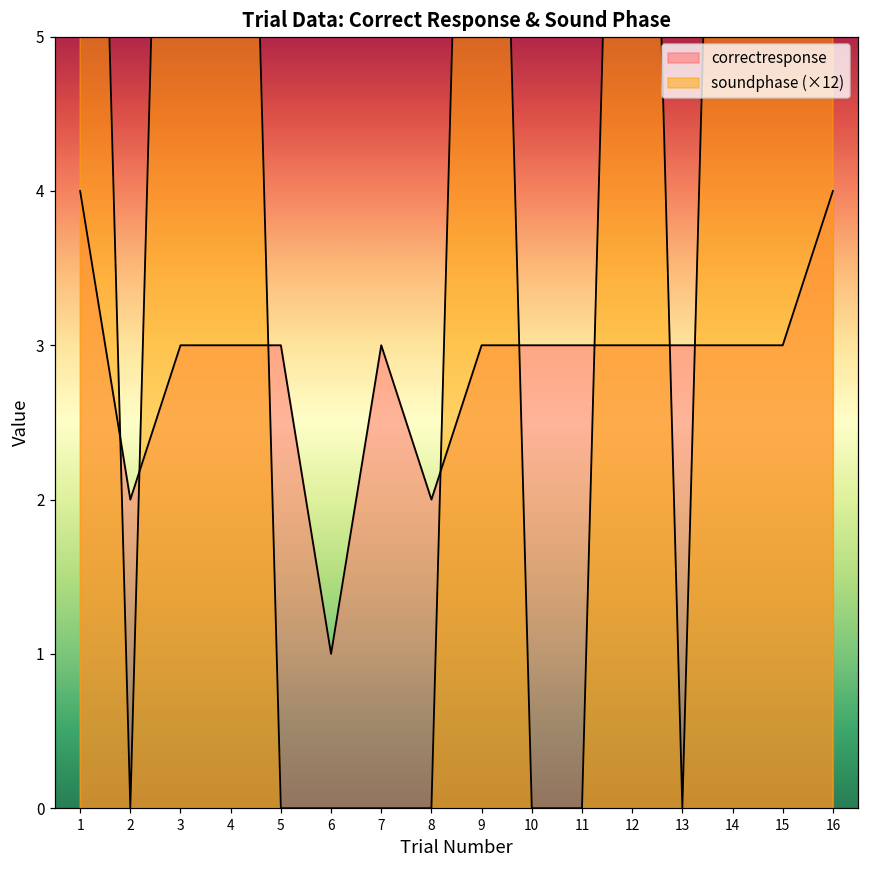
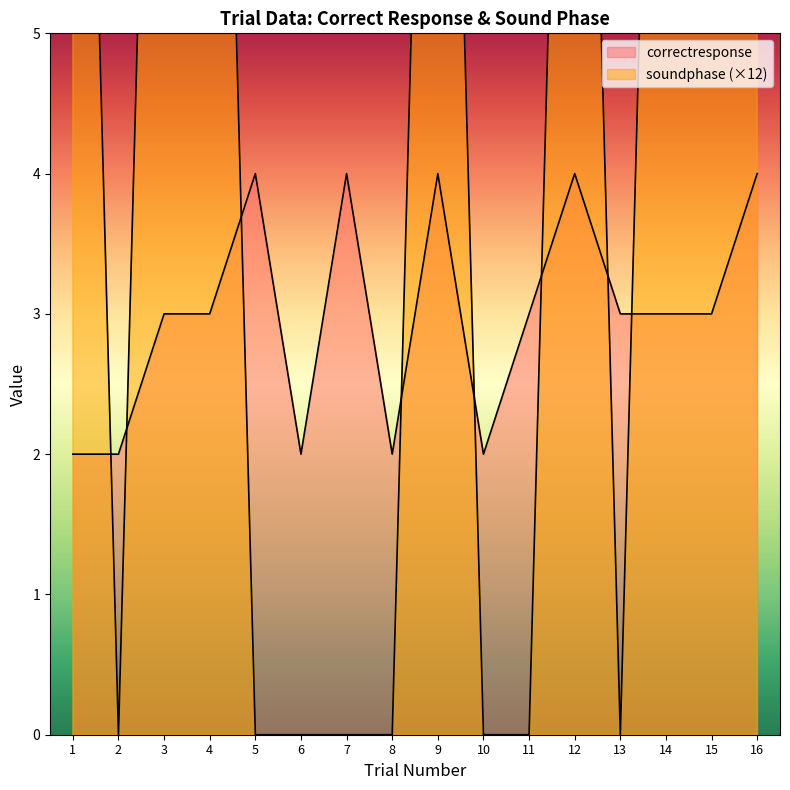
  {
    "correctresponse": {
-     "1": 4,
+     "1": 2,
      "2": 2,
      "3": 3,
      "4": 3,
-     "5": 3,
-     "6": 1,
-     "7": 3,
+     "5": 4,
+     "6": 2,
+     "7": 4,
      "8": 2,
-     "9": 3,
-     "10": 3,
+     "9": 4,
+     "10": 2,
      "11": 3,
-     "12": 3,
+     "12": 4,
      "13": 3,
      "14": 3,
      "15": 3,
      "16": 4
    },
    "soundphase (×12)": {
      "2": 0,
      "5": 0,
      "6": 0,
      "7": 0,
      "8": 0,
      "10": 0,
      "11": 0,
      "13": 0
    }
  }
